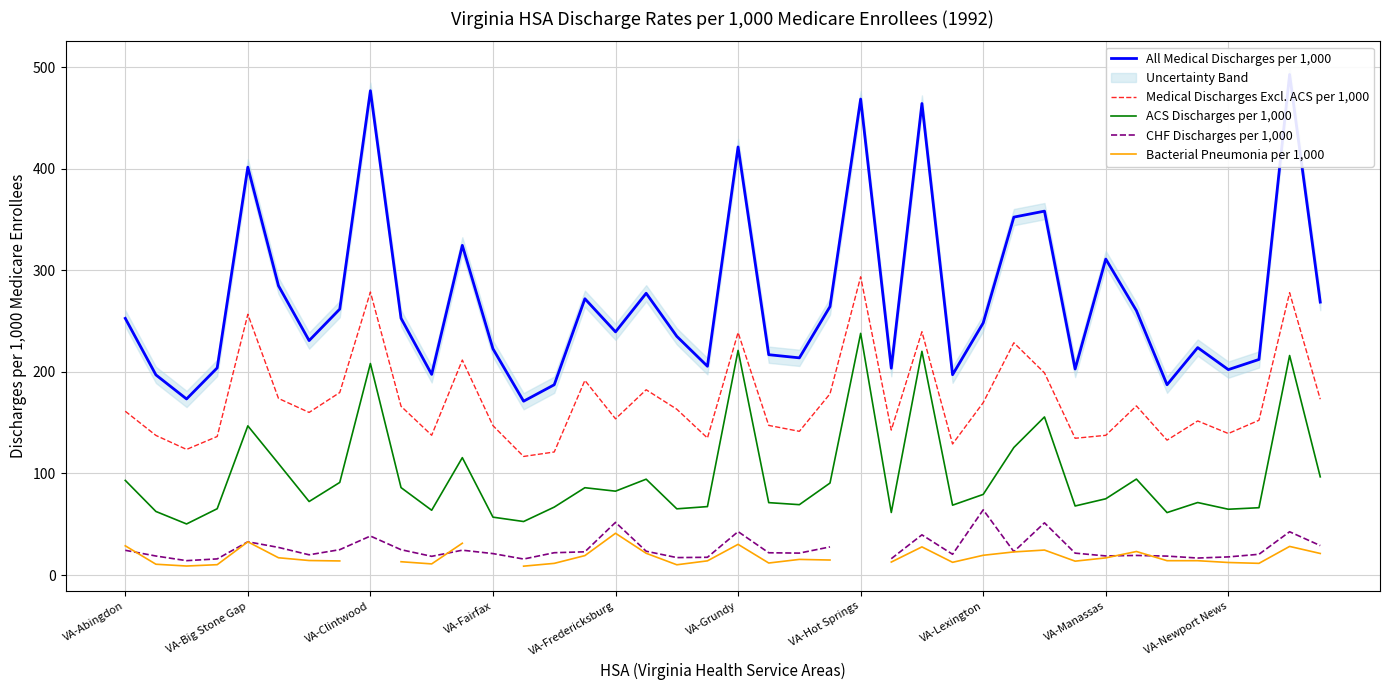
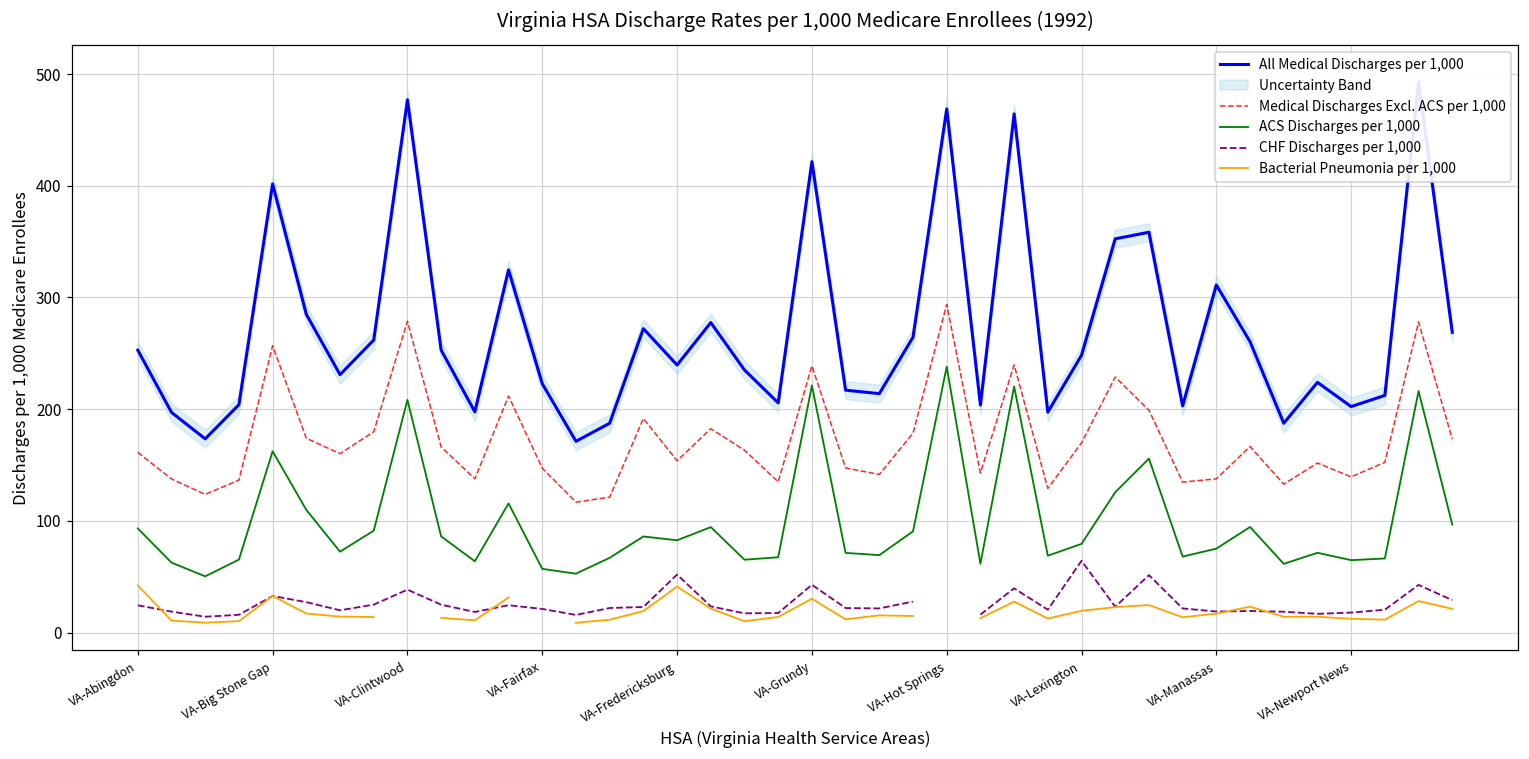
  {
    "All Medical Discharges per 1,000": {
      "VA-Abingdon": 253,
      "VA-Big Stone Gap": 402,
      "VA-Clintwood": 477,
      "VA-Fairfax": 223,
      "VA-Fredericksburg": 240,
      "VA-Grundy": 422,
      "VA-Hot Springs": 469,
      "VA-Lexington": 248,
      "VA-Manassas": 311,
      "VA-Newport News": 202
    },
    "Medical Discharges Excl. ACS per 1,000": {
      "VA-Abingdon": 161,
      "VA-Big Stone Gap": 257,
      "VA-Clintwood": 279,
      "VA-Fairfax": 147,
      "VA-Fredericksburg": 154,
      "VA-Grundy": 239,
      "VA-Hot Springs": 294,
      "VA-Lexington": 170,
      "VA-Manassas": 138,
      "VA-Newport News": 139
    },
    "ACS Discharges per 1,000": {
      "VA-Abingdon": 93,
-     "VA-Big Stone Gap": 147,
+     "VA-Big Stone Gap": 162,
      "VA-Clintwood": 208,
      "VA-Fairfax": 57,
      "VA-Fredericksburg": 83,
      "VA-Grundy": 221,
      "VA-Hot Springs": 238,
      "VA-Lexington": 79,
      "VA-Manassas": 75,
      "VA-Newport News": 65
    },
    "CHF Discharges per 1,000": {
      "VA-Abingdon": 24,
      "VA-Clintwood": 38,
      "VA-Fairfax": 21,
      "VA-Fredericksburg": 52,
      "VA-Grundy": 43,
      "VA-Lexington": 64,
      "VA-Newport News": 18
    },
    "Bacterial Pneumonia per 1,000": {
-     "VA-Abingdon": 29,
+     "VA-Abingdon": 42,
      "VA-Fredericksburg": 41,
      "VA-Grundy": 30,
      "VA-Lexington": 19,
      "VA-Newport News": 12
    }
  }
